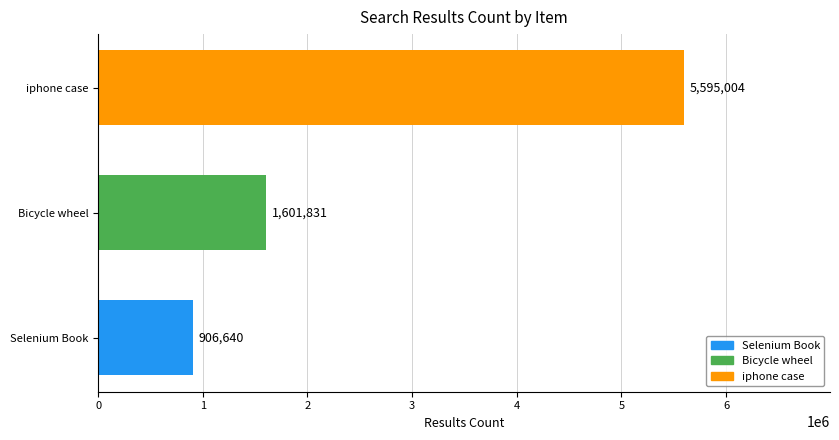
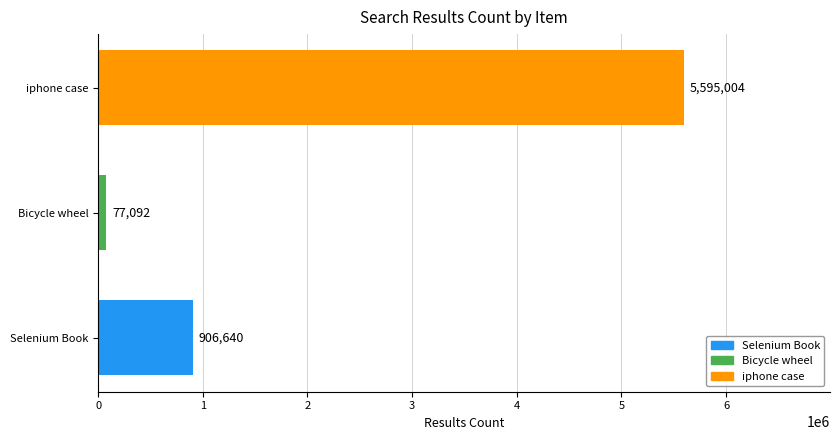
  {
    "iphone case": "5,595,004",
-   "Bicycle wheel": "1,601,831",
+   "Bicycle wheel": "77,092",
    "Selenium Book": "906,640"
  }
